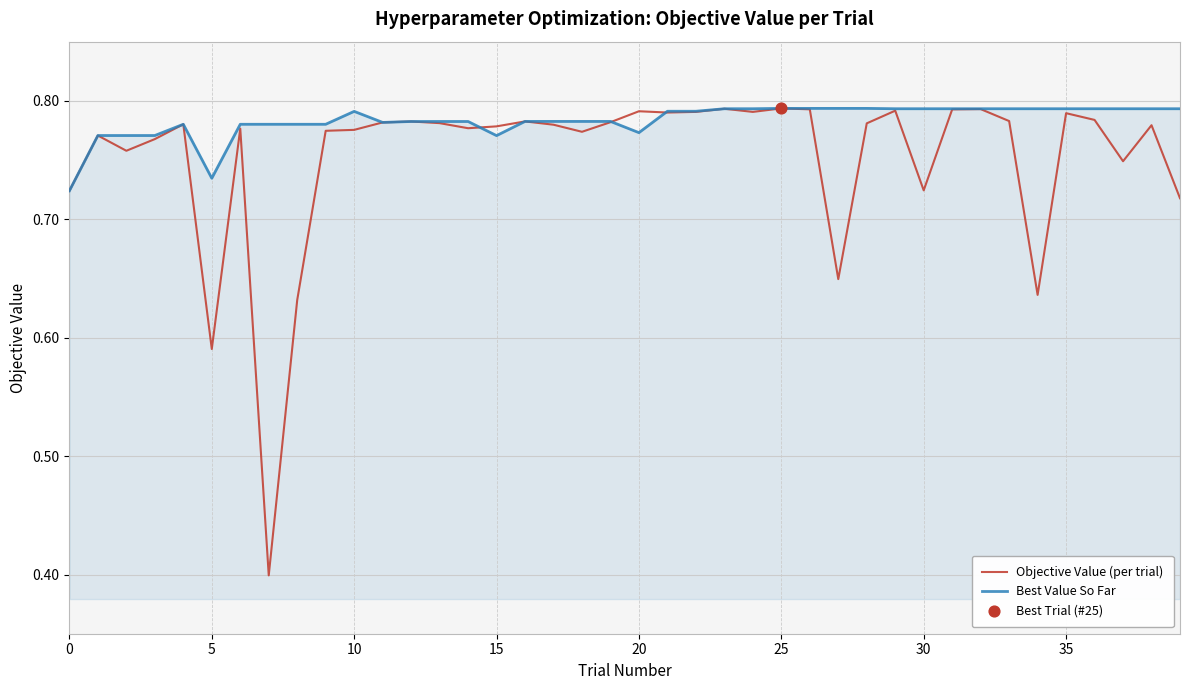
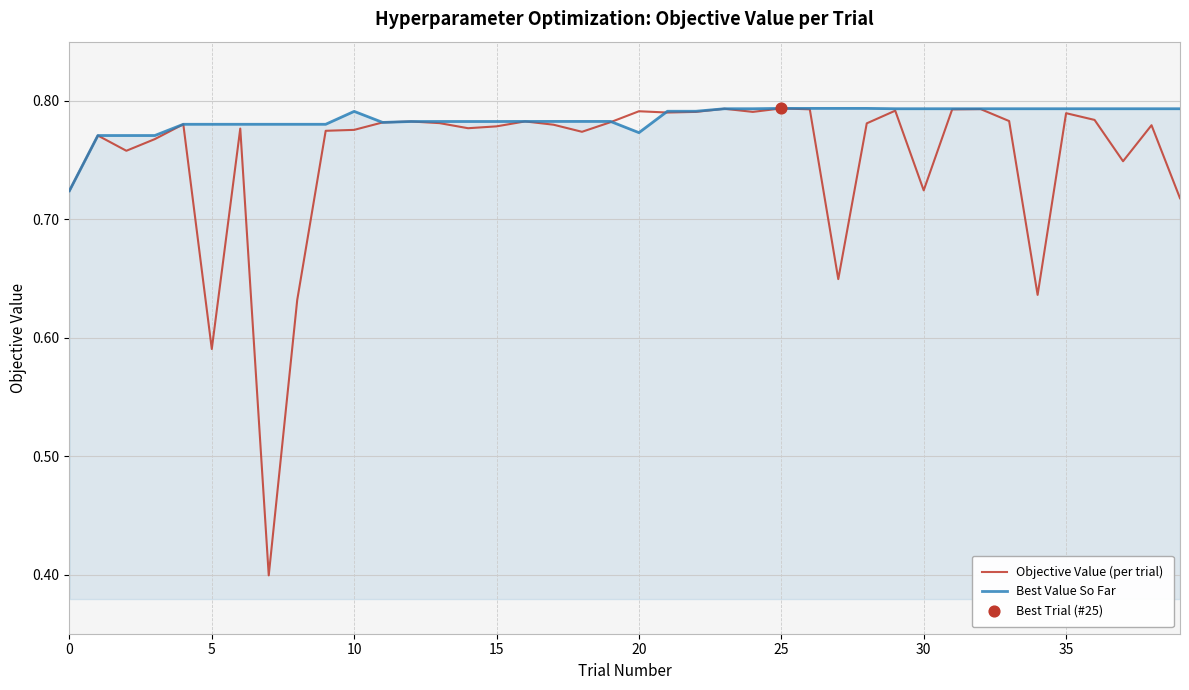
  {
    "Best Value So Far": {
-     "5": 0.735,
+     "5": 0.780,
      "10": 0.791,
-     "15": 0.771,
+     "15": 0.783,
      "20": 0.773,
      "30": 0.793,
      "35": 0.793
    }
  }
